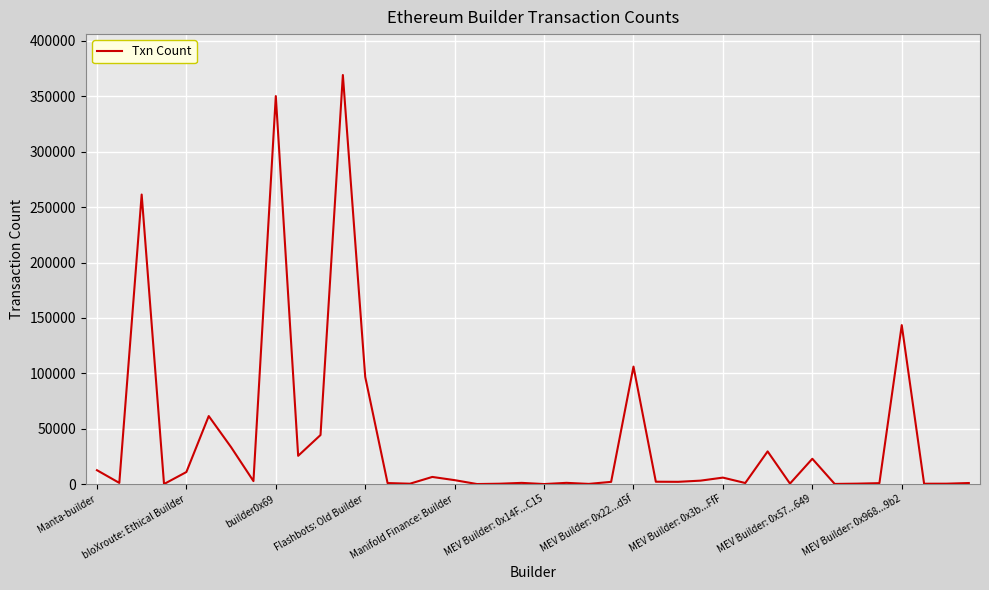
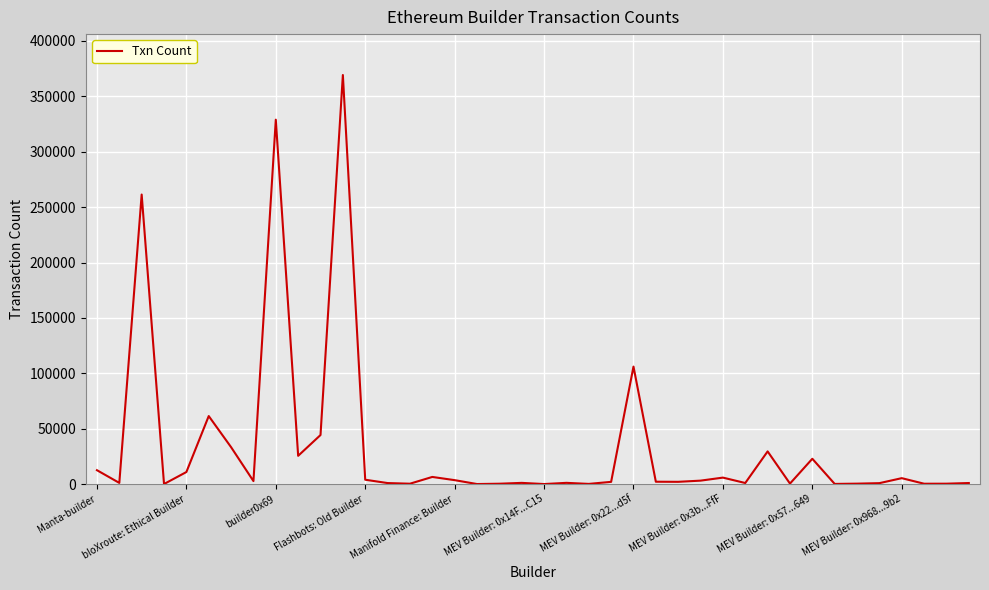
  {
    "Manta-builder": 13000,
    "bloXroute: Ethical Builder": 11000,
-   "builder0x69": 350000,
-   "Flashbots: Old Builder": 97000,
+   "builder0x69": 329000,
+   "Flashbots: Old Builder": 4000,
    "Manifold Finance: Builder": 4000,
    "MEV Builder: 0x14F...C15": 0,
    "MEV Builder: 0x22...d5f": 106000,
    "MEV Builder: 0x3b...FfF": 6000,
    "MEV Builder: 0x57...649": 23000,
-   "MEV Builder: 0x968...9b2": 143000
+   "MEV Builder: 0x968...9b2": 5000
  }
